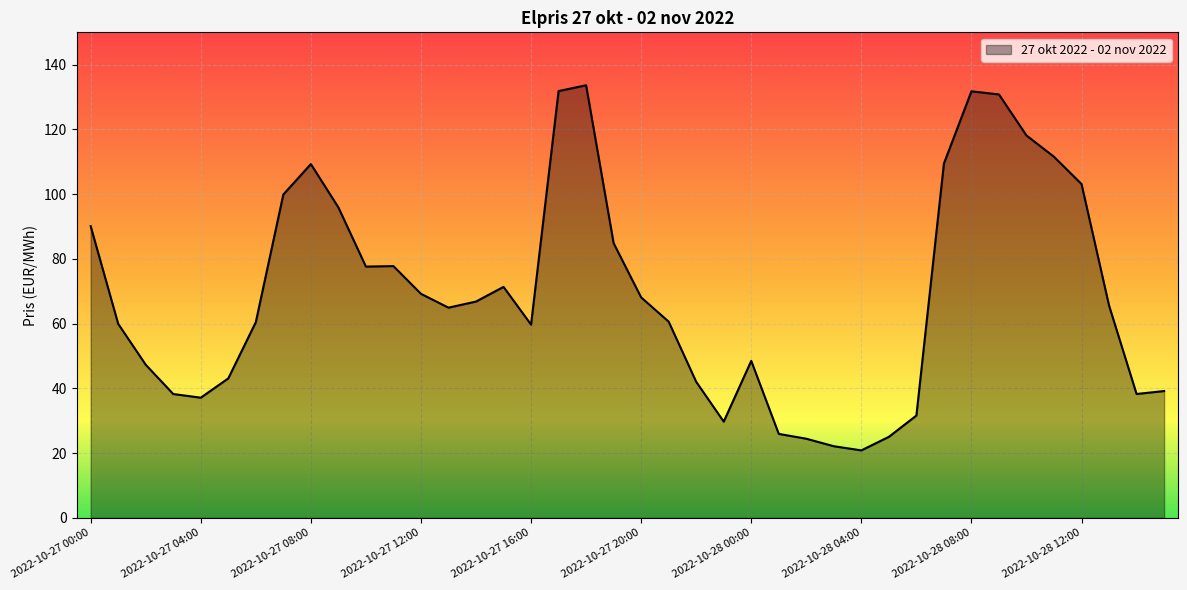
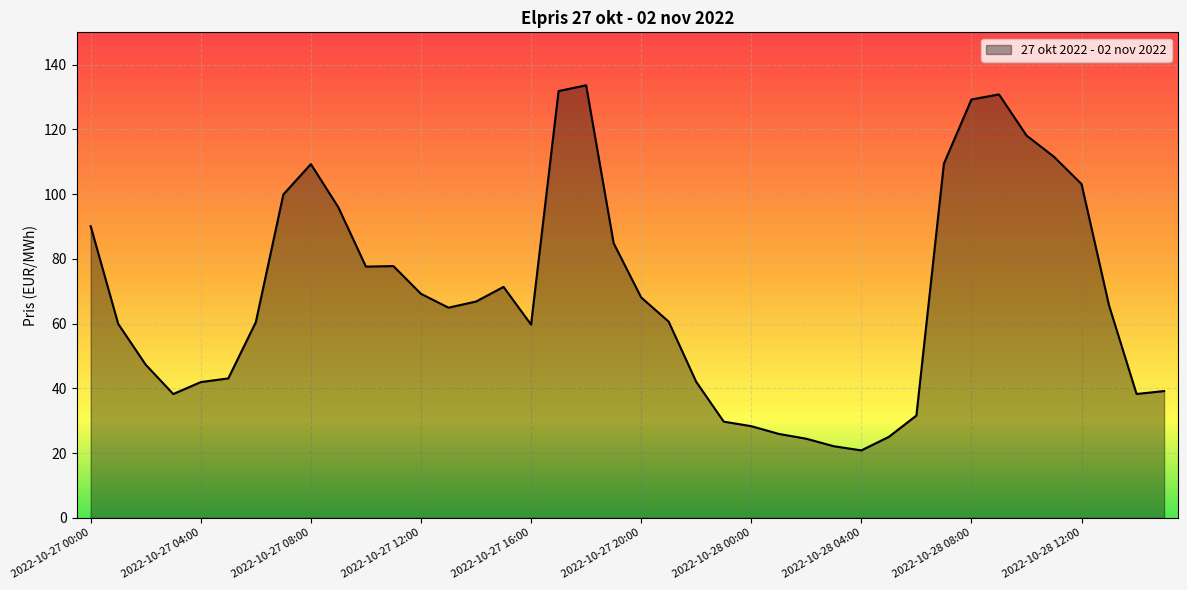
  {
    "2022-10-27 00:00": 90,
-   "2022-10-27 04:00": 37,
+   "2022-10-27 04:00": 42,
    "2022-10-27 08:00": 109,
    "2022-10-27 12:00": 69,
    "2022-10-27 16:00": 60,
    "2022-10-27 20:00": 68,
-   "2022-10-28 00:00": 49,
+   "2022-10-28 00:00": 28,
    "2022-10-28 04:00": 21,
-   "2022-10-28 08:00": 132,
+   "2022-10-28 08:00": 129,
    "2022-10-28 12:00": 103
  }
